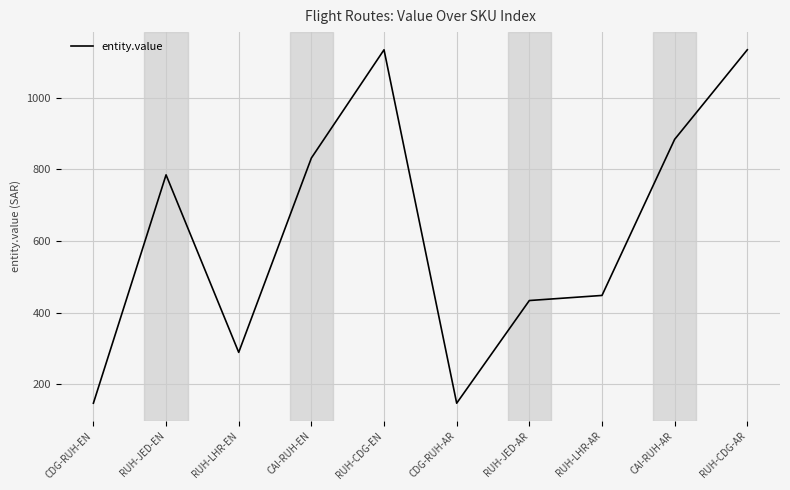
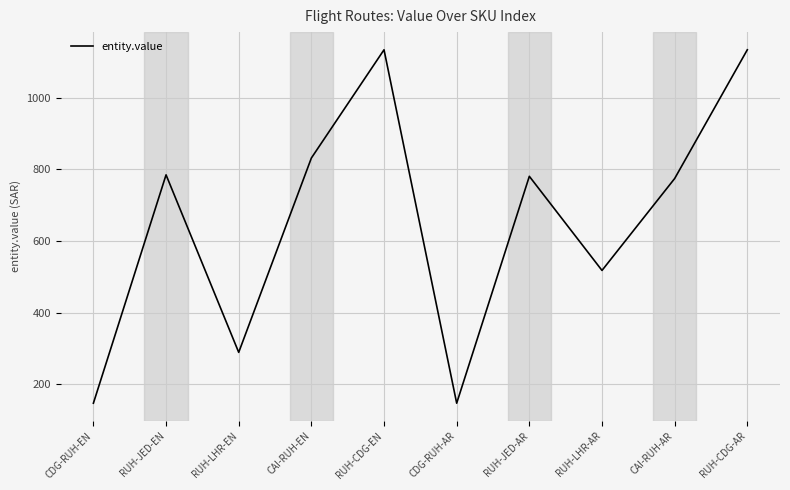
  {
    "CDG-RUH-EN": 150,
    "RUH-JED-EN": 780,
    "RUH-LHR-EN": 290,
    "CAI-RUH-EN": 830,
    "RUH-CDG-EN": 1130,
    "CDG-RUH-AR": 150,
-   "RUH-JED-AR": 430,
-   "RUH-LHR-AR": 450,
-   "CAI-RUH-AR": 880,
+   "RUH-JED-AR": 780,
+   "RUH-LHR-AR": 520,
+   "CAI-RUH-AR": 770,
    "RUH-CDG-AR": 1130
  }
